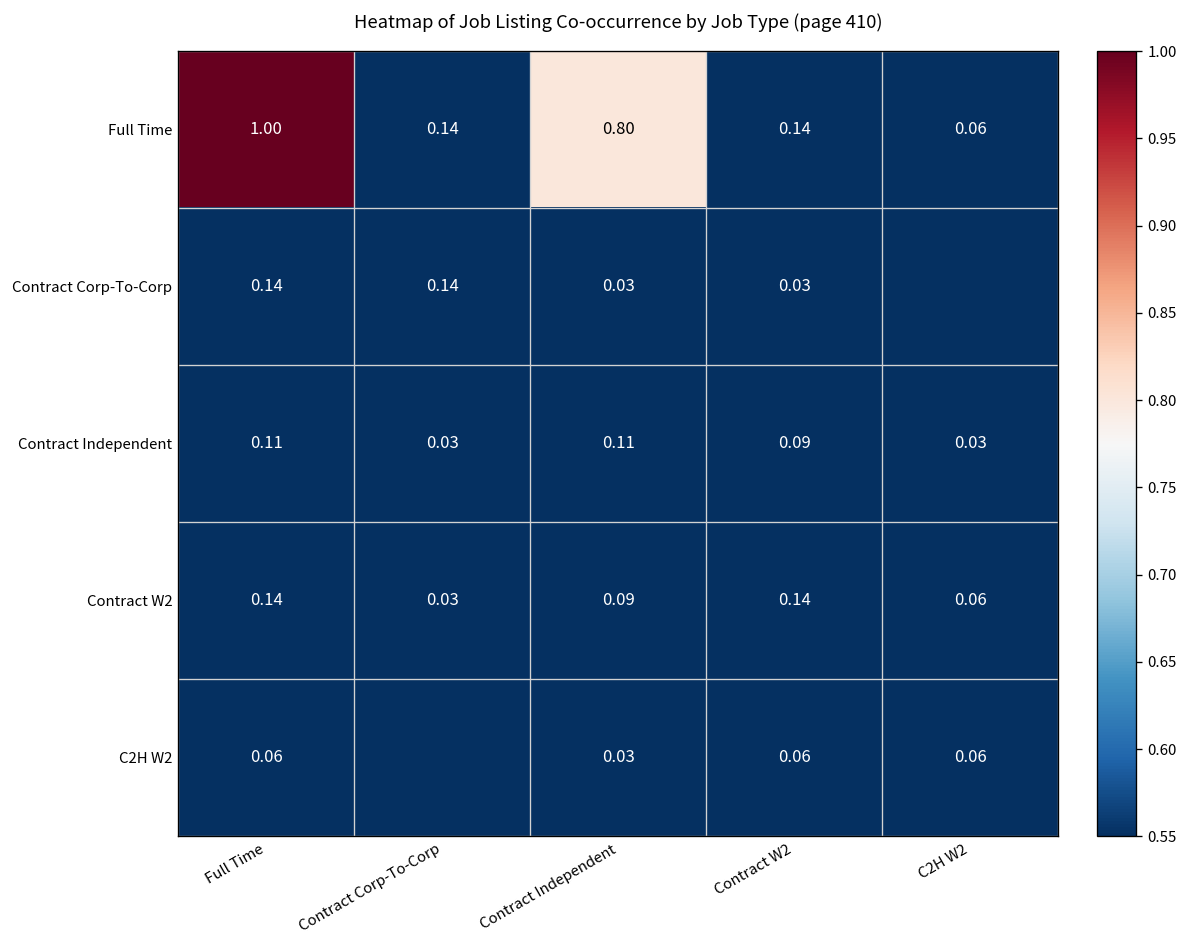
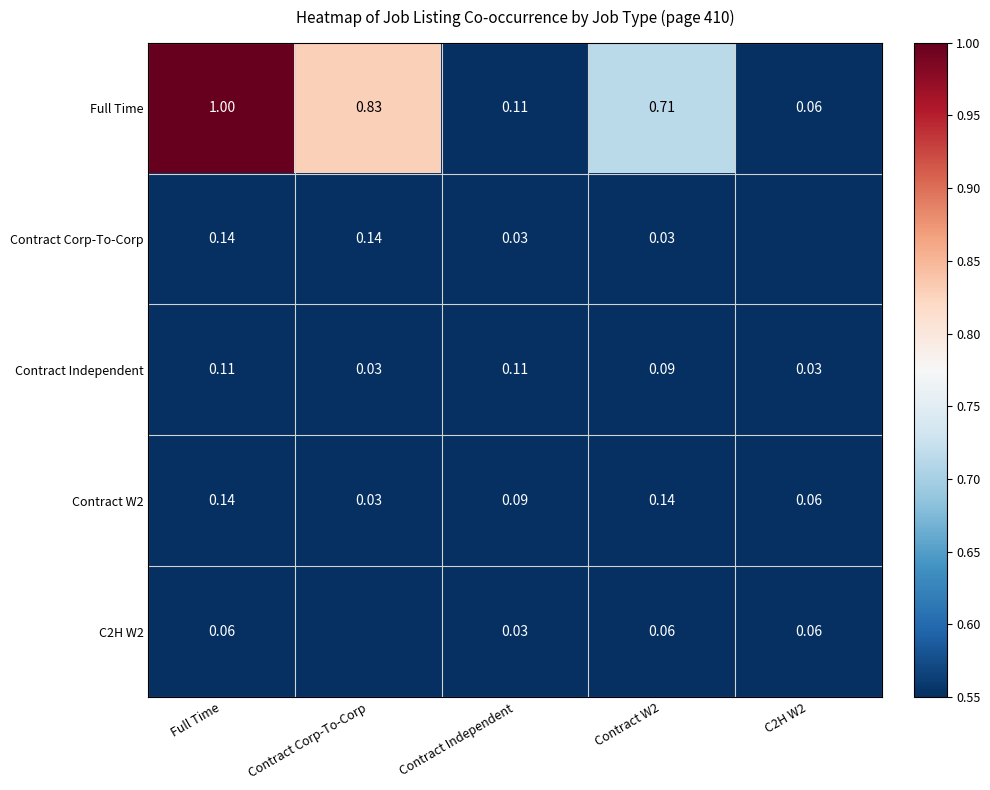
  {
    "Full Time": {
      "Full Time": 1.00,
-     "Contract Corp-To-Corp": 0.14,
-     "Contract Independent": 0.80,
-     "Contract W2": 0.14,
+     "Contract Corp-To-Corp": 0.83,
+     "Contract Independent": 0.11,
+     "Contract W2": 0.71,
      "C2H W2": 0.06
    },
    "Contract Corp-To-Corp": {
      "Full Time": 0.14,
      "Contract Corp-To-Corp": 0.14,
      "Contract Independent": 0.03,
      "Contract W2": 0.03
    },
    "Contract Independent": {
      "Full Time": 0.11,
      "Contract Corp-To-Corp": 0.03,
      "Contract Independent": 0.11,
      "Contract W2": 0.09,
      "C2H W2": 0.03
    },
    "Contract W2": {
      "Full Time": 0.14,
      "Contract Corp-To-Corp": 0.03,
      "Contract Independent": 0.09,
      "Contract W2": 0.14,
      "C2H W2": 0.06
    },
    "C2H W2": {
      "Full Time": 0.06,
      "Contract Independent": 0.03,
      "Contract W2": 0.06,
      "C2H W2": 0.06
    }
  }
